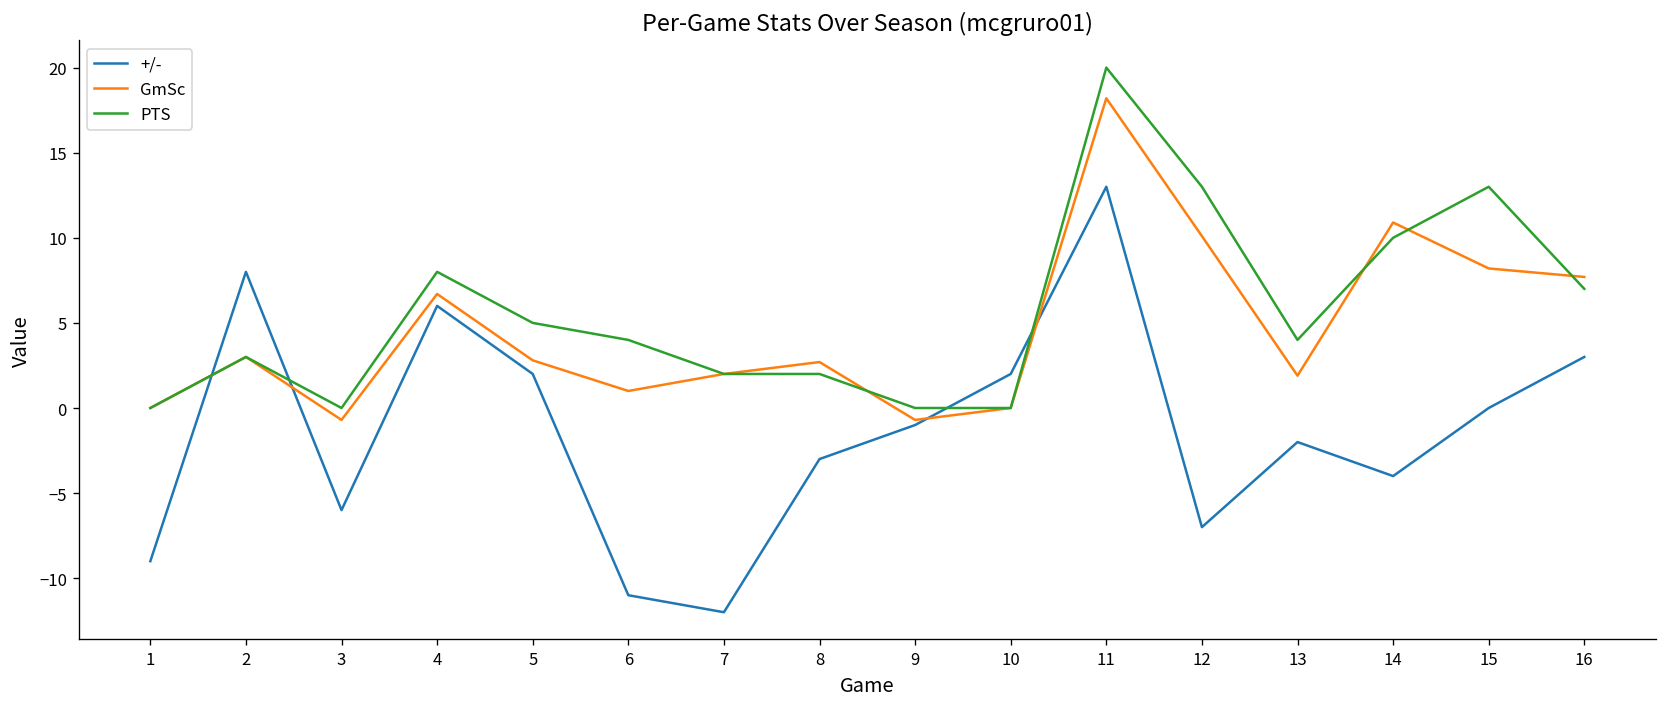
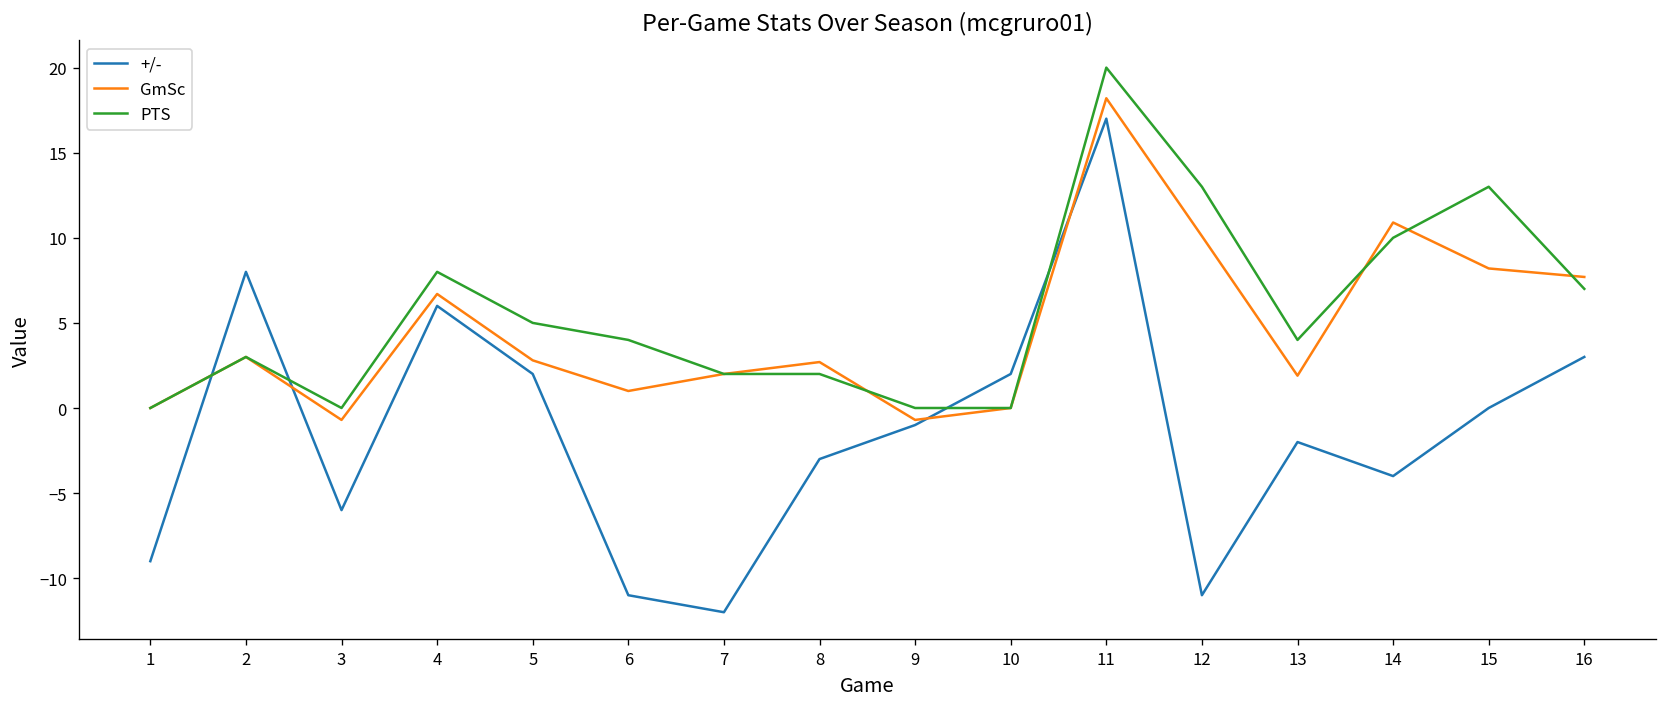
  {
    "+/-": {
      "1": -9,
      "2": 8,
      "3": -6,
      "4": 6,
      "5": 2,
      "6": -11,
      "7": -12,
      "8": -3,
      "9": -1,
      "10": 2,
-     "11": 13,
-     "12": -7,
+     "11": 17,
+     "12": -11,
      "13": -2,
      "14": -4,
      "15": 0,
      "16": 3
    },
    "GmSc": {
      "3": -0.7,
      "4": 6.7,
      "5": 2.8,
      "6": 1,
      "8": 2.7,
      "9": -0.7,
      "11": 18.2,
      "12": 10,
      "13": 2,
      "14": 11,
      "15": 8.2,
      "16": 7.7
    },
    "PTS": {
      "3": 0,
      "4": 8,
      "5": 5,
      "6": 4,
      "8": 2,
      "9": 0,
      "11": 20,
      "12": 13,
      "13": 4,
      "14": 10,
      "15": 13,
      "16": 7
    }
  }
